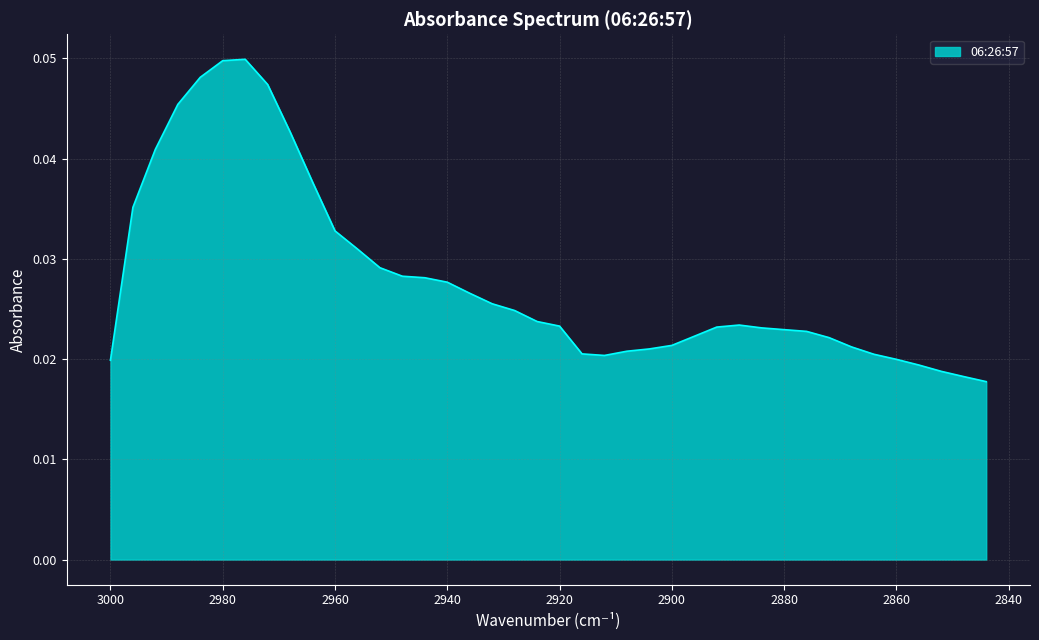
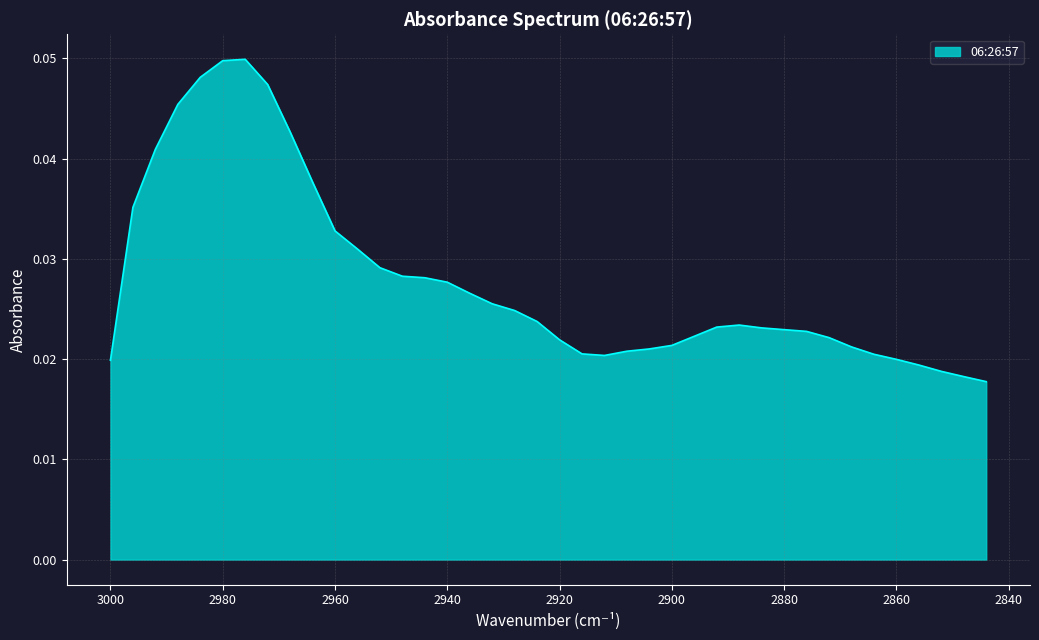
  {
    "3000": 0.0199,
    "2980": 0.0498,
    "2960": 0.0328,
    "2940": 0.0277,
-   "2920": 0.0233,
+   "2920": 0.0219,
    "2900": 0.0214,
    "2880": 0.0229,
    "2860": 0.0200
  }
